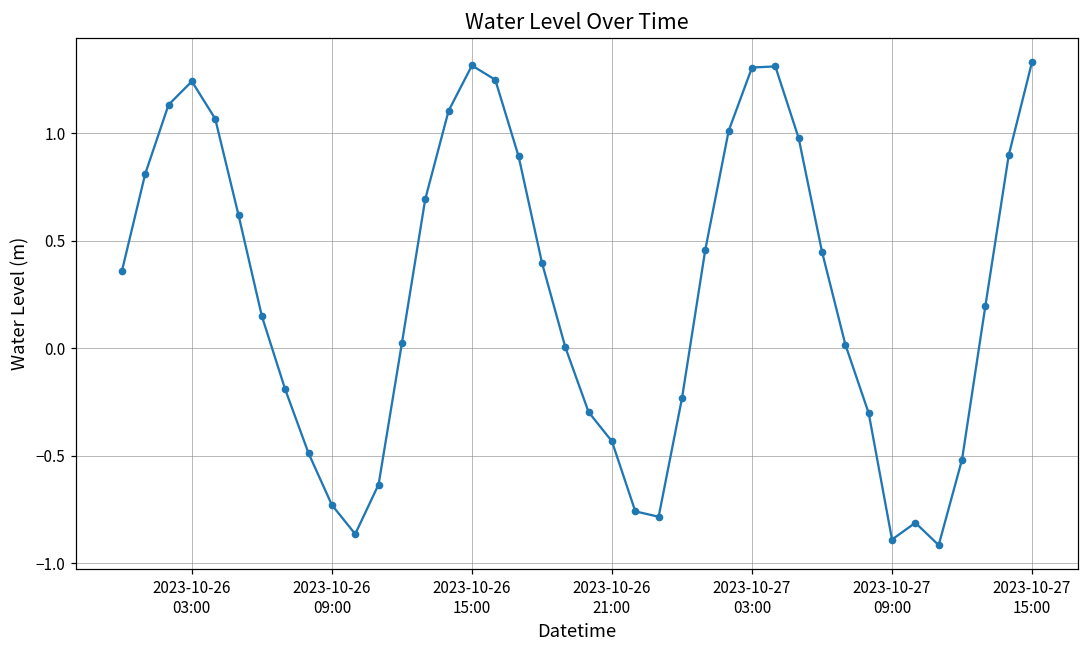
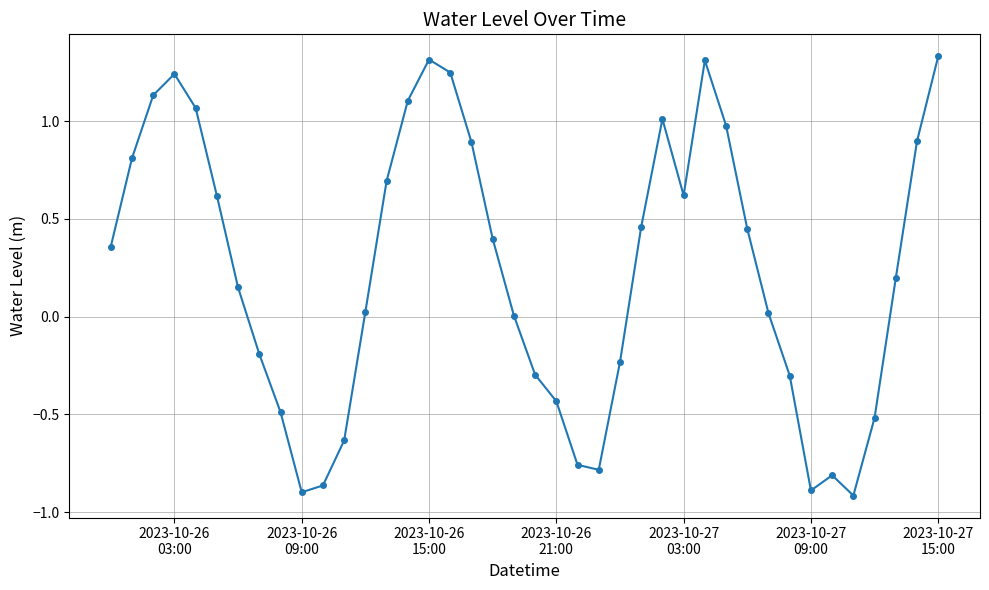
  {
    "2023-10-26 03:00": 1.24,
-   "2023-10-26 09:00": -0.73,
+   "2023-10-26 09:00": -0.90,
    "2023-10-26 15:00": 1.32,
    "2023-10-26 21:00": -0.43,
-   "2023-10-27 03:00": 1.31,
+   "2023-10-27 03:00": 0.62,
    "2023-10-27 09:00": -0.89,
    "2023-10-27 15:00": 1.33
  }
